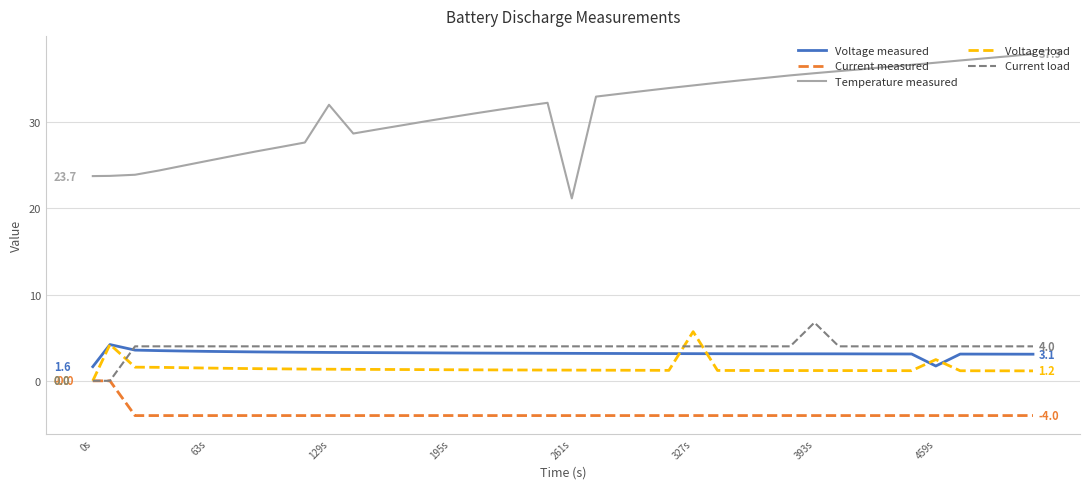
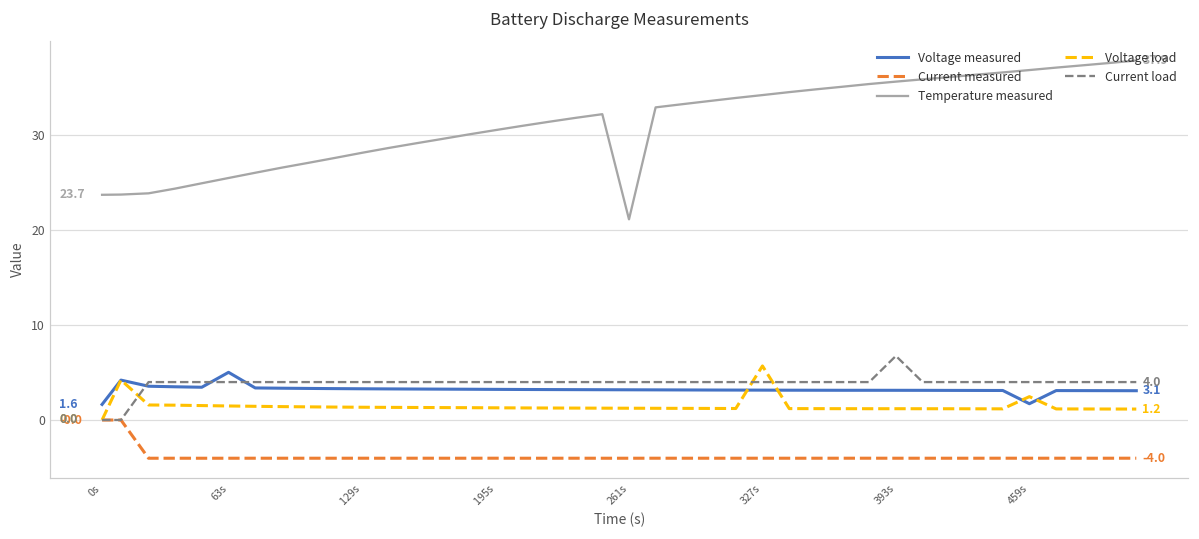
  {
    "Voltage measured": {
-     "63s": 3,
+     "63s": 5,
      "129s": 3,
      "195s": 3,
      "261s": 3,
      "327s": 3,
      "393s": 3,
      "459s": 2
    },
    "Current measured": {
      "63s": -4,
      "129s": -4,
      "195s": -4,
      "261s": -4,
      "327s": -4,
      "393s": -4,
      "459s": -4
    },
    "Temperature measured": {
      "63s": 25,
-     "129s": 32,
+     "129s": 28,
      "195s": 31,
      "261s": 21,
      "327s": 34,
      "393s": 36,
      "459s": 37
    },
    "Voltage load": {
      "63s": 1,
      "129s": 1,
      "195s": 1,
      "261s": 1,
      "327s": 6,
      "393s": 1,
      "459s": 2
    },
    "Current load": {
      "63s": 4,
      "129s": 4,
      "195s": 4,
      "261s": 4,
      "327s": 4,
      "393s": 7,
      "459s": 4
    }
  }
